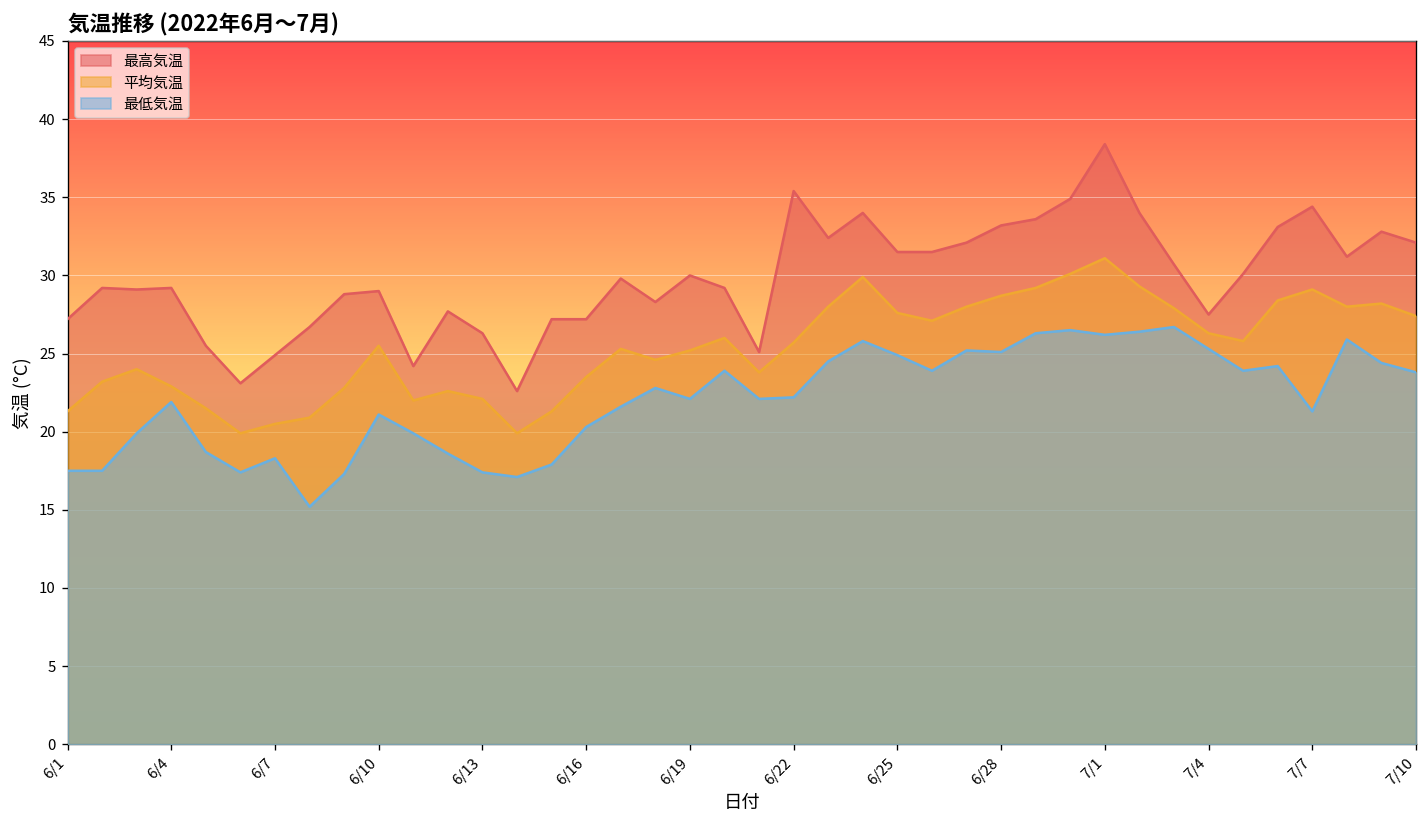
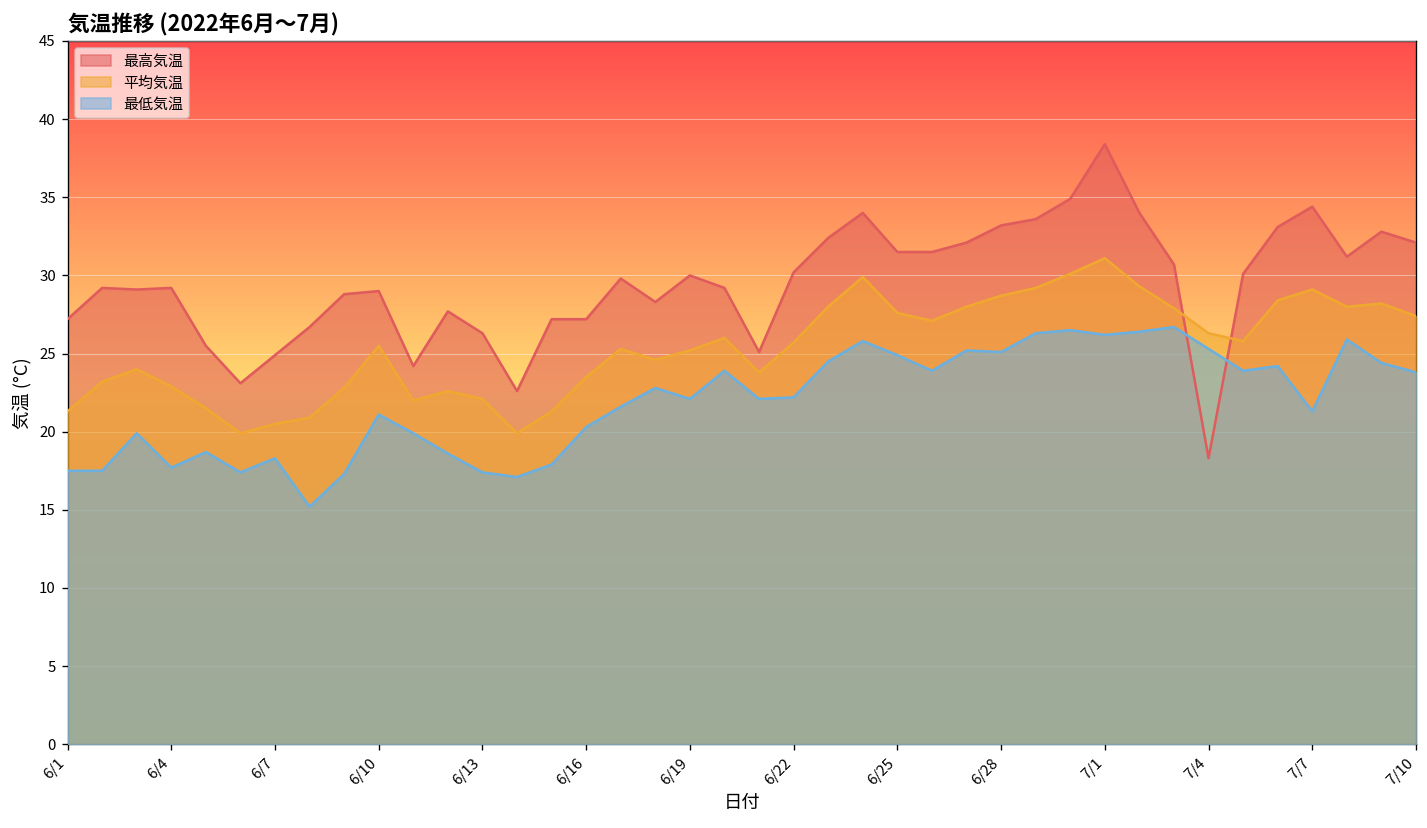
  {
    "最高気温": {
      "6/1": 27.2,
      "6/4": 29.2,
      "6/7": 24.9,
      "6/10": 29.0,
      "6/13": 26.3,
      "6/16": 27.2,
      "6/19": 30.0,
-     "6/22": 35.4,
+     "6/22": 30.2,
      "6/25": 31.5,
      "6/28": 33.2,
      "7/1": 38.4,
-     "7/4": 27.5,
+     "7/4": 18.3,
      "7/7": 34.4,
      "7/10": 32.1
    },
    "平均気温": {
      "6/1": 21.3,
      "6/4": 22.9,
      "6/7": 20.5,
      "6/10": 25.5,
      "6/13": 22.1,
      "6/16": 23.5,
      "6/19": 25.2,
      "6/22": 25.7,
      "6/25": 27.6,
      "6/28": 28.7,
      "7/1": 31.1,
      "7/4": 26.3,
      "7/7": 29.1,
      "7/10": 27.4
    },
    "最低気温": {
      "6/1": 17.5,
-     "6/4": 21.9,
+     "6/4": 17.7,
      "6/7": 18.3,
      "6/10": 21.1,
      "6/13": 17.4,
      "6/16": 20.3,
      "6/19": 22.1,
      "6/22": 22.2,
      "6/25": 24.9,
      "6/28": 25.1,
      "7/1": 26.2,
      "7/4": 25.3,
      "7/7": 21.3,
      "7/10": 23.8
    }
  }
